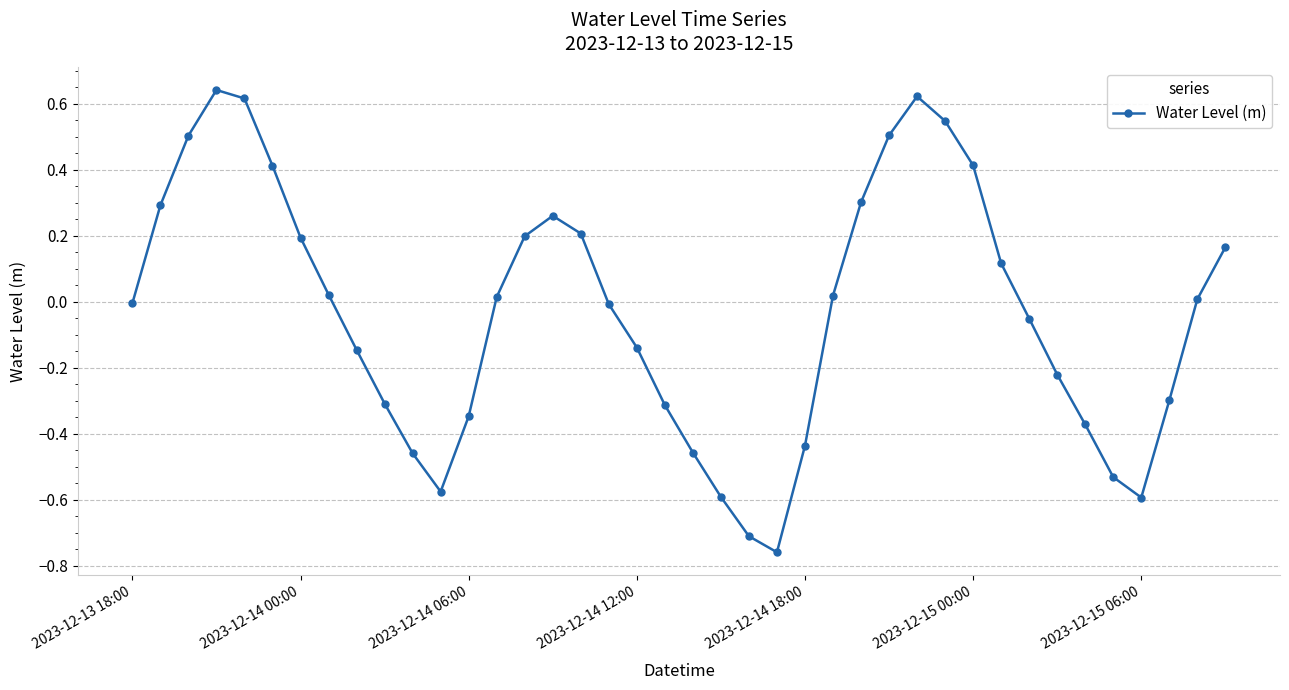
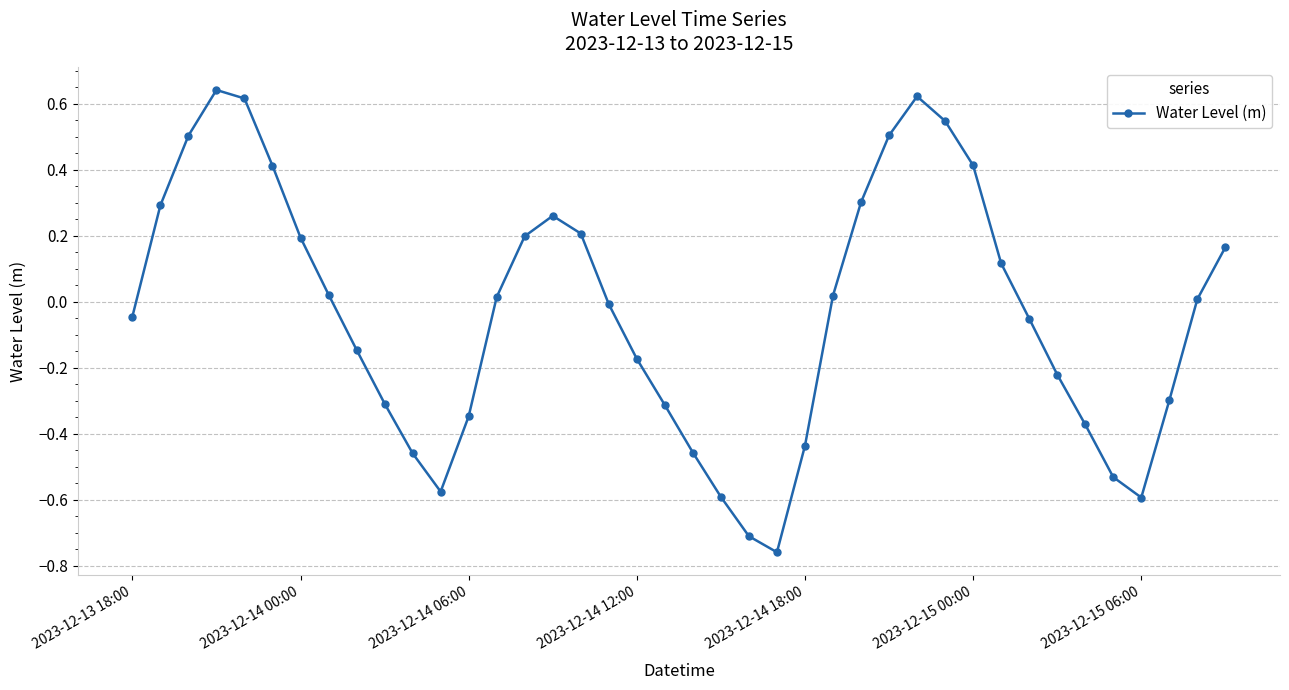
  {
-   "2023-12-13 18:00": 0.00,
+   "2023-12-13 18:00": -0.04,
    "2023-12-14 00:00": 0.19,
    "2023-12-14 06:00": -0.35,
-   "2023-12-14 12:00": -0.14,
+   "2023-12-14 12:00": -0.17,
    "2023-12-14 18:00": -0.44,
    "2023-12-15 00:00": 0.41,
    "2023-12-15 06:00": -0.59
  }
